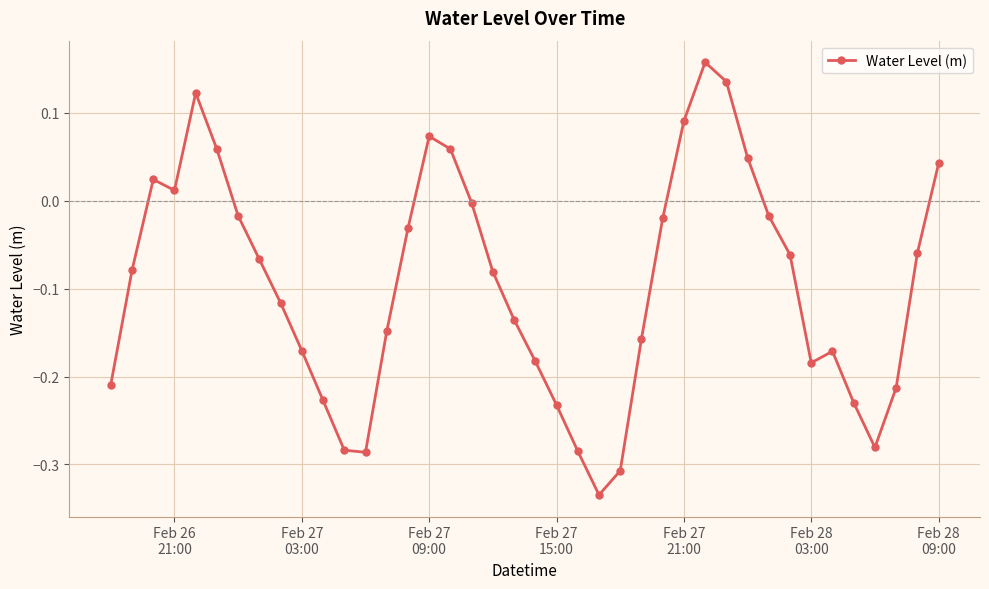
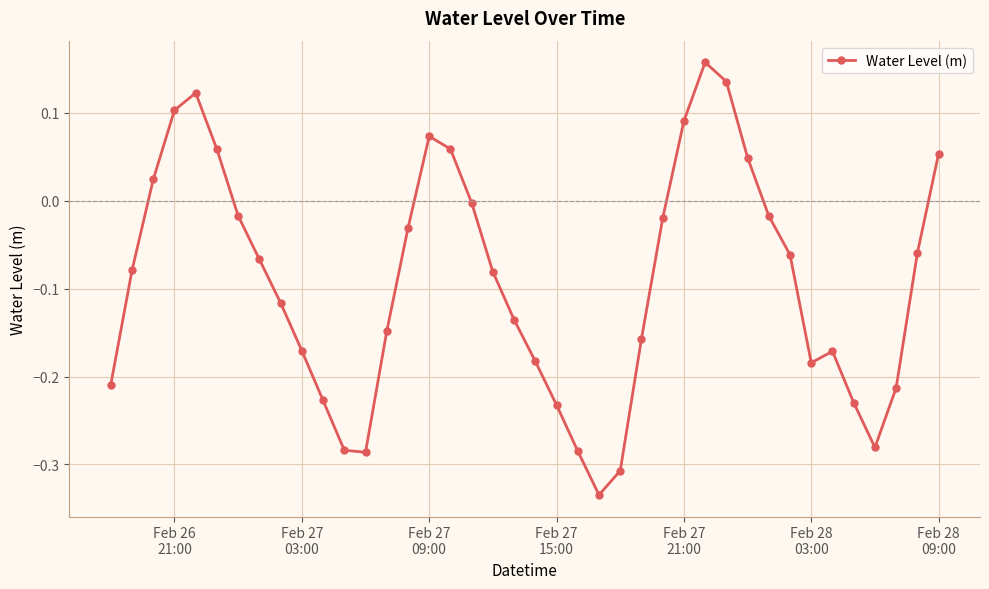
  {
-   "Feb 26 21:00": 0.01,
+   "Feb 26 21:00": 0.10,
    "Feb 27 03:00": -0.17,
    "Feb 27 09:00": 0.07,
    "Feb 27 15:00": -0.23,
    "Feb 27 21:00": 0.09,
    "Feb 28 03:00": -0.18,
-   "Feb 28 09:00": 0.04
+   "Feb 28 09:00": 0.05
  }
